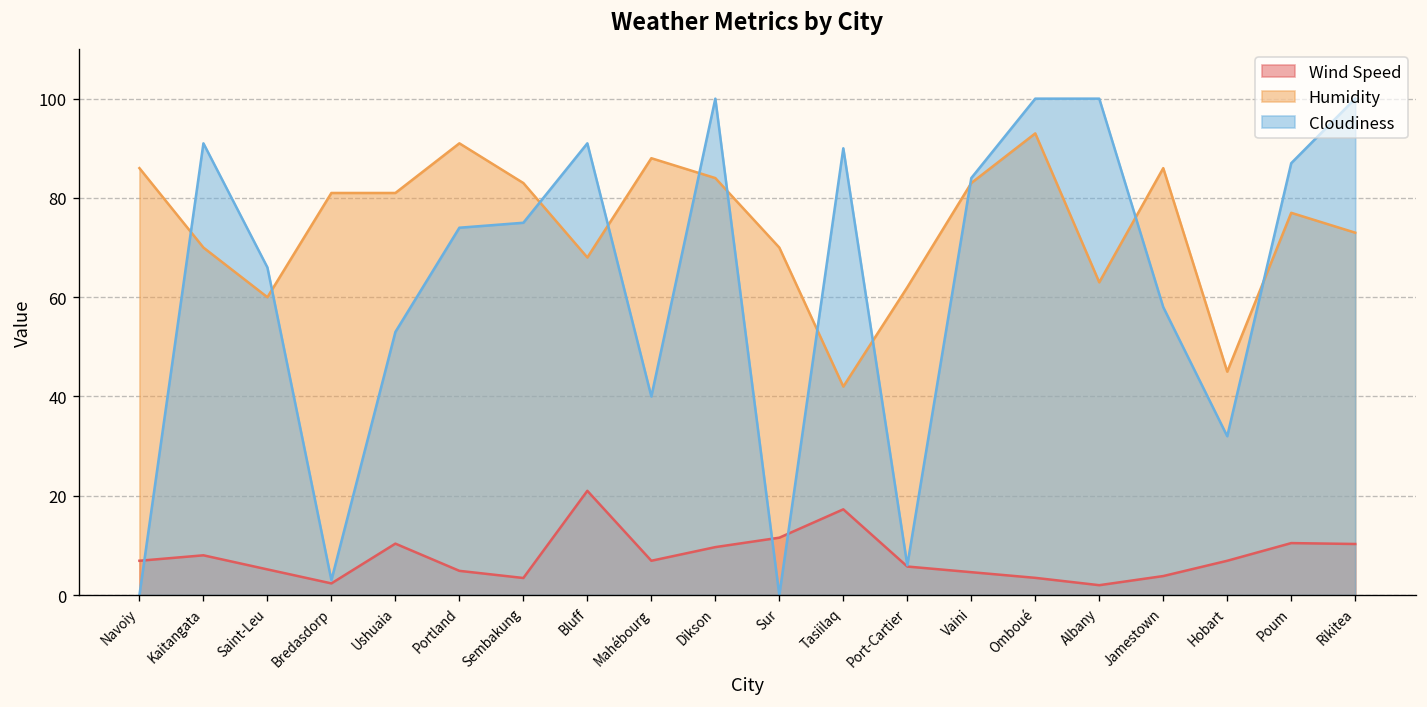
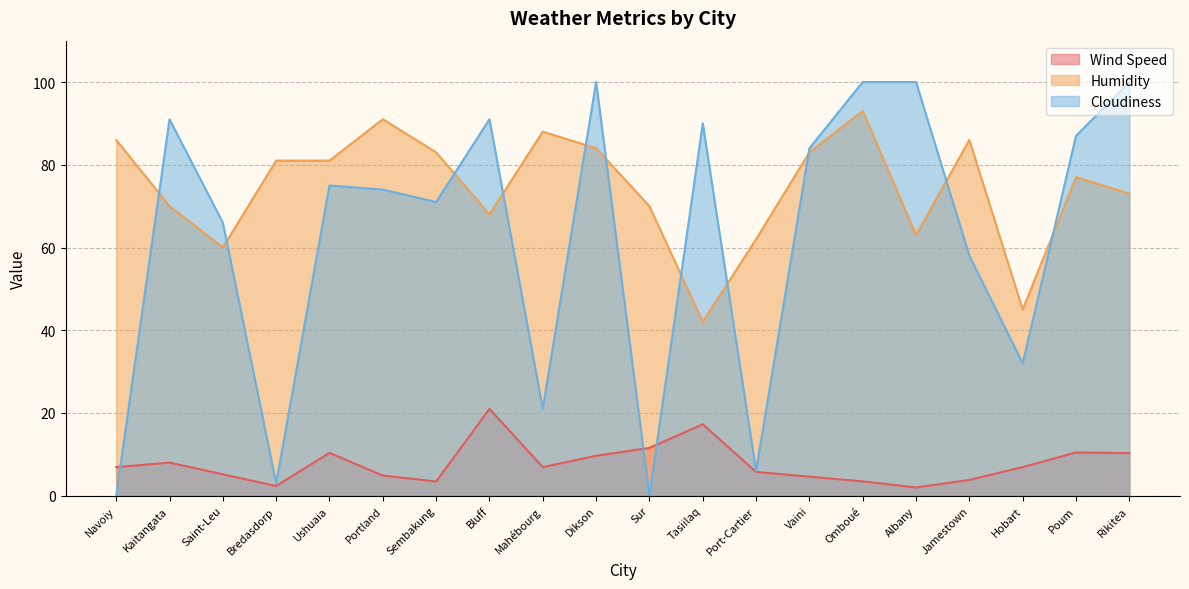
  {
    "Cloudiness": {
      "Navoiy": 0,
      "Kaitangata": 91,
      "Saint-Leu": 66,
      "Bredasdorp": 3,
-     "Ushuaia": 53,
+     "Ushuaia": 75,
      "Portland": 74,
-     "Sembakung": 75,
+     "Sembakung": 71,
      "Bluff": 91,
-     "Mahébourg": 40,
+     "Mahébourg": 21,
      "Dikson": 100,
      "Sur": 0,
      "Tasiilaq": 90,
      "Vaini": 84,
      "Omboué": 100,
      "Albany": 100,
      "Jamestown": 58,
      "Hobart": 32,
      "Poum": 87
    }
  }
